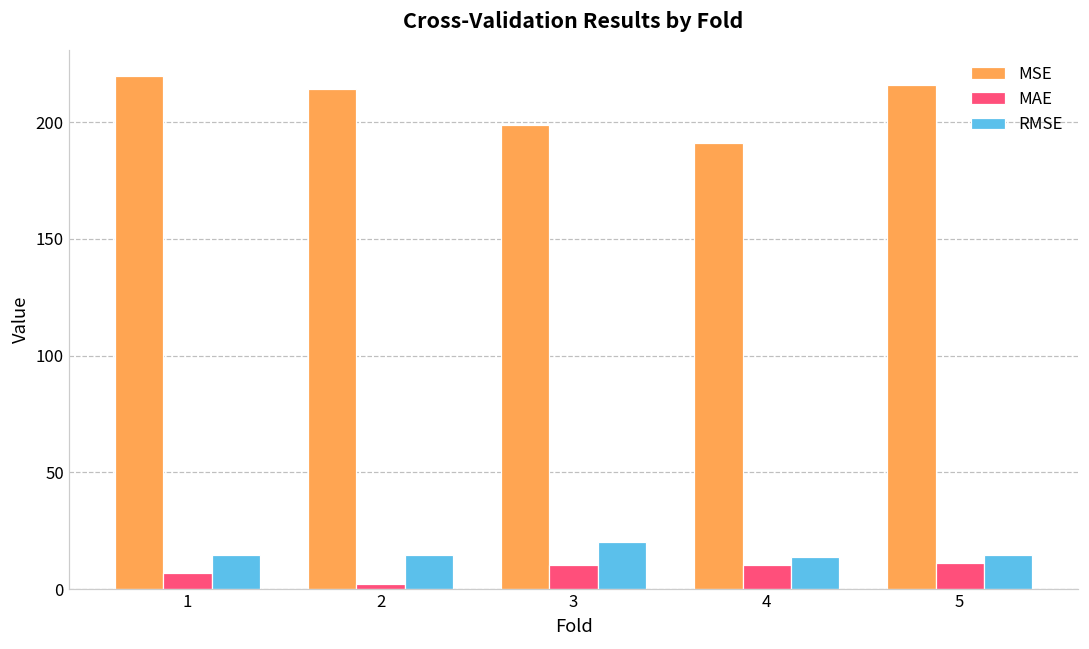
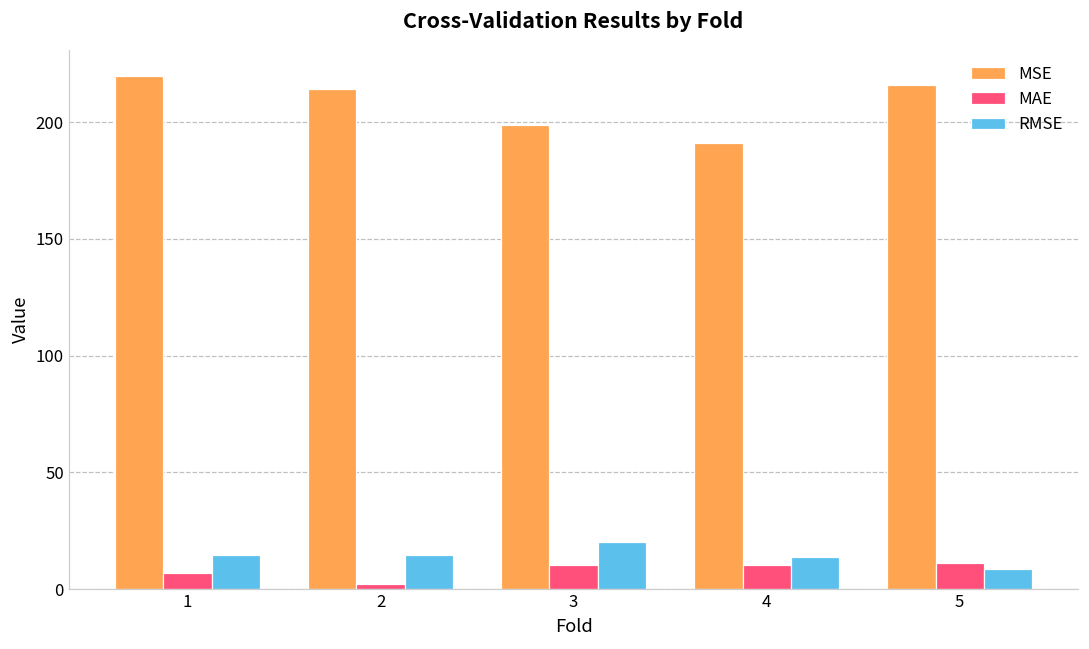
  {
    "MSE": {
      "1": 220,
      "2": 214,
      "3": 199,
      "4": 191,
      "5": 216
    },
    "MAE": {
      "1": 7,
      "2": 2,
      "3": 11,
      "4": 11,
      "5": 11
    },
    "RMSE": {
      "1": 15,
      "2": 15,
      "3": 20,
      "4": 14,
-     "5": 15
+     "5": 9
    }
  }
